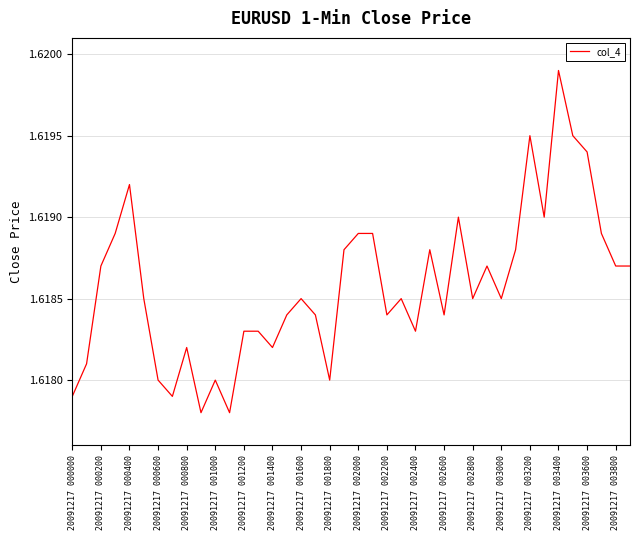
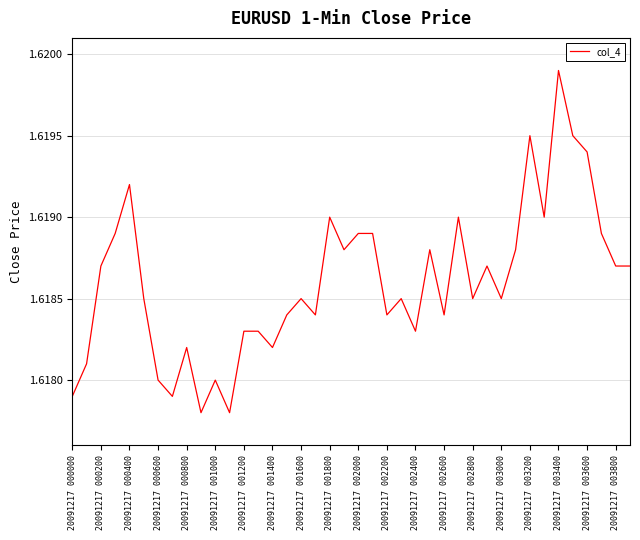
  {
    "20091217 000000": 1.61790,
    "20091217 000200": 1.61870,
    "20091217 000400": 1.61920,
    "20091217 000600": 1.618,
    "20091217 000800": 1.61820,
    "20091217 001000": 1.618,
    "20091217 001200": 1.61830,
    "20091217 001400": 1.61820,
    "20091217 001600": 1.61850,
-   "20091217 001800": 1.618,
+   "20091217 001800": 1.619,
    "20091217 002000": 1.61890,
    "20091217 002200": 1.61840,
    "20091217 002400": 1.61830,
    "20091217 002600": 1.61840,
    "20091217 002800": 1.61850,
    "20091217 003000": 1.61850,
    "20091217 003200": 1.61950,
    "20091217 003400": 1.61990,
    "20091217 003600": 1.61940,
    "20091217 003800": 1.61870
  }
